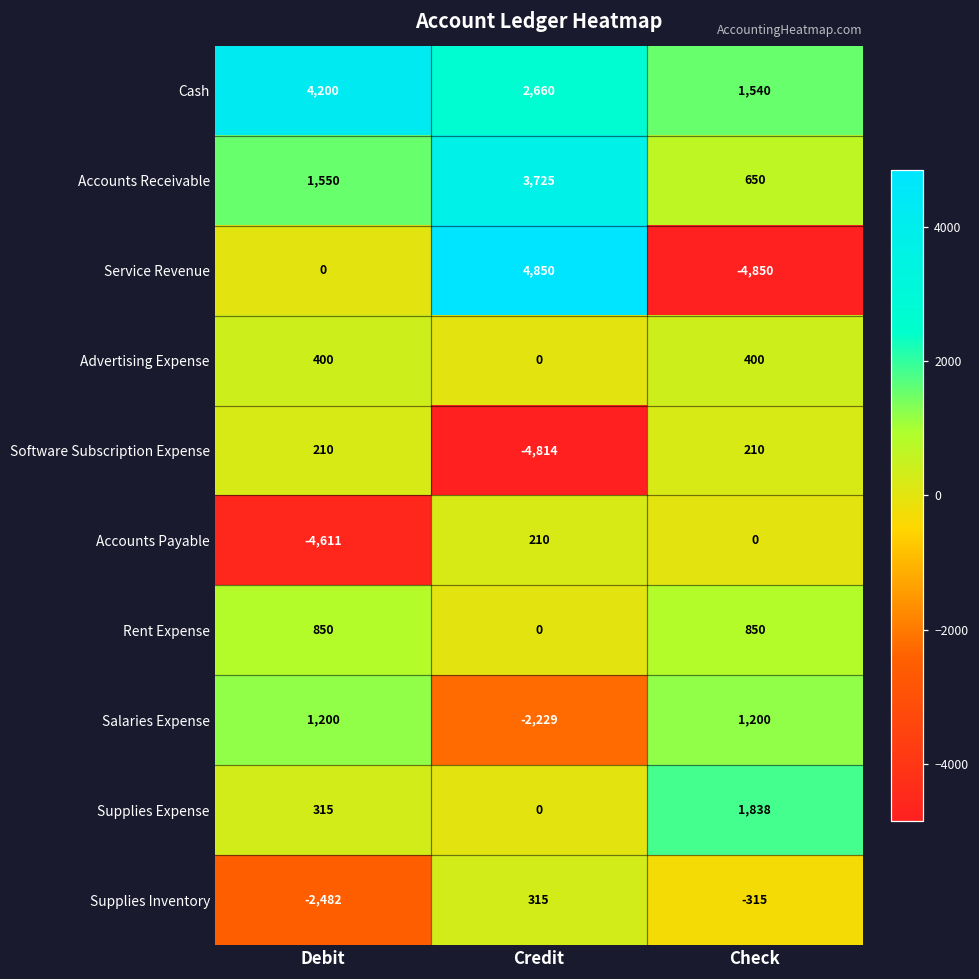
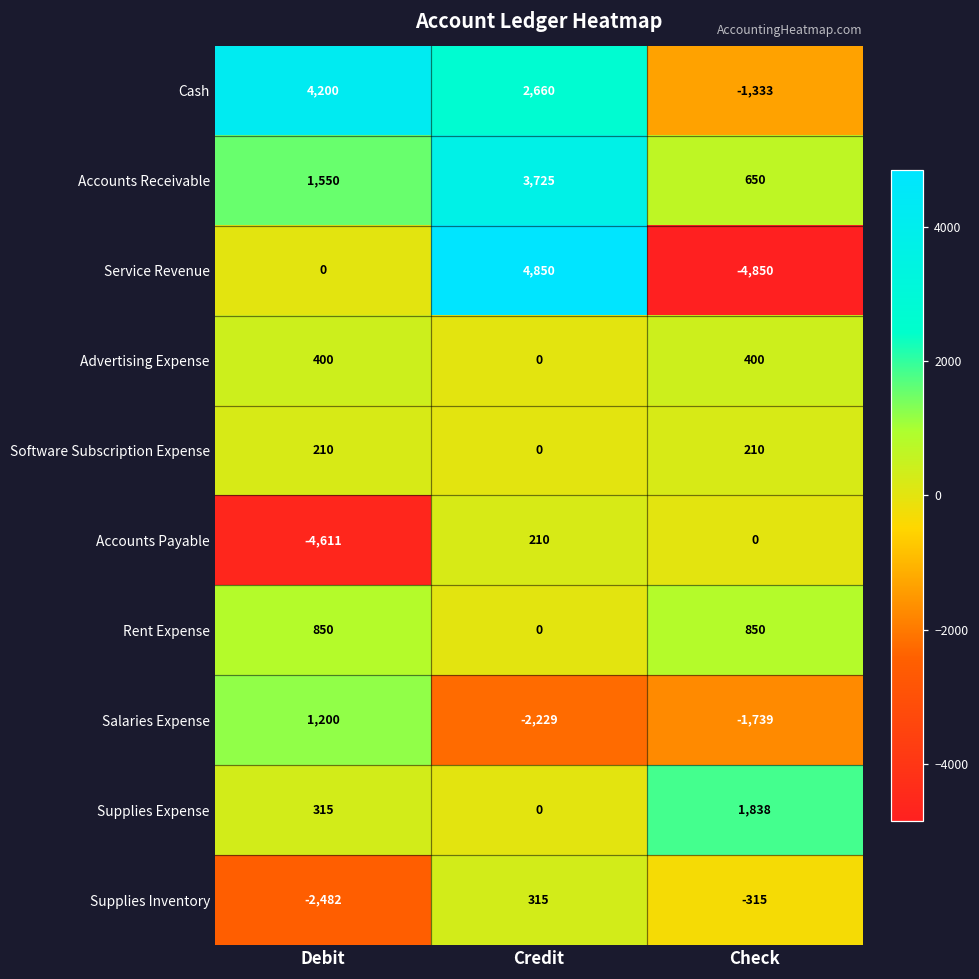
  {
    "Cash": {
      "Debit": "4,200",
      "Credit": "2,660",
-     "Check": "1,540"
+     "Check": "-1,333"
    },
    "Accounts Receivable": {
      "Debit": "1,550",
      "Credit": "3,725",
      "Check": "650"
    },
    "Service Revenue": {
      "Debit": "0",
      "Credit": "4,850",
      "Check": "-4,850"
    },
    "Advertising Expense": {
      "Debit": "400",
      "Credit": "0",
      "Check": "400"
    },
    "Software Subscription Expense": {
      "Debit": "210",
-     "Credit": "-4,814",
+     "Credit": "0",
      "Check": "210"
    },
    "Accounts Payable": {
      "Debit": "-4,611",
      "Credit": "210",
      "Check": "0"
    },
    "Rent Expense": {
      "Debit": "850",
      "Credit": "0",
      "Check": "850"
    },
    "Salaries Expense": {
      "Debit": "1,200",
      "Credit": "-2,229",
-     "Check": "1,200"
+     "Check": "-1,739"
    },
    "Supplies Expense": {
      "Debit": "315",
      "Credit": "0",
      "Check": "1,838"
    },
    "Supplies Inventory": {
      "Debit": "-2,482",
      "Credit": "315",
      "Check": "-315"
    }
  }
